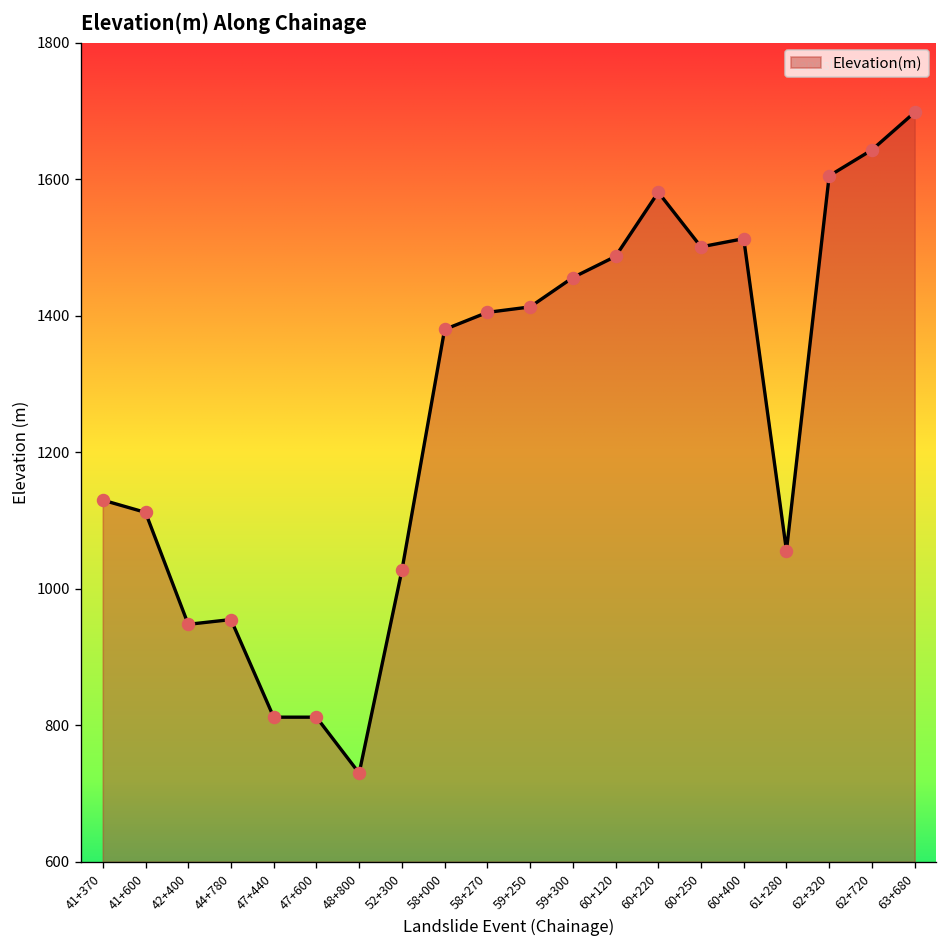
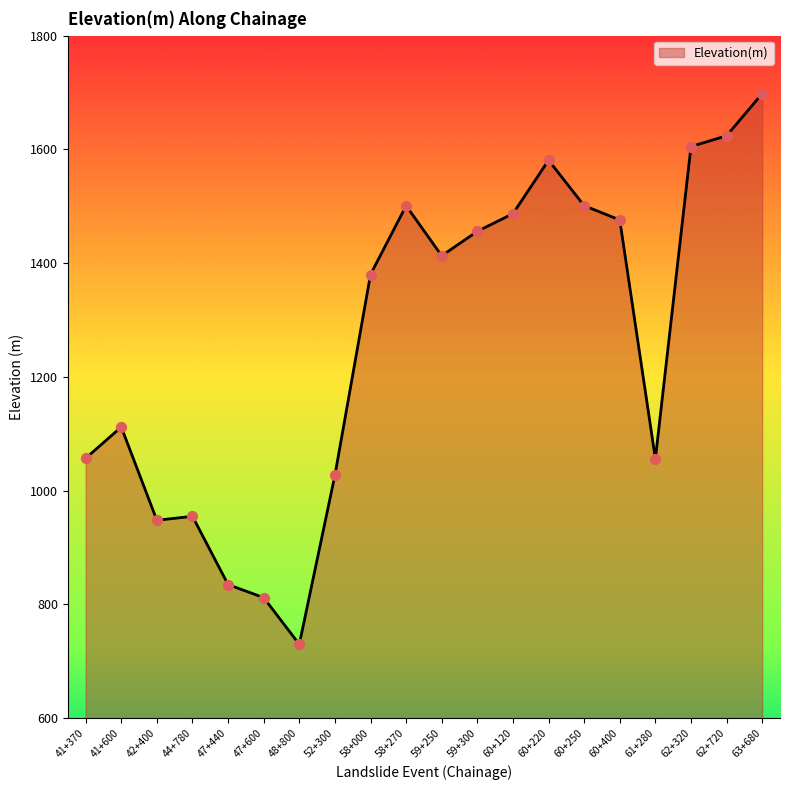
  {
-   "41+370": 1130,
+   "41+370": 1060,
    "41+600": 1110,
    "42+400": 950,
    "44+780": 960,
-   "47+440": 810,
+   "47+440": 840,
    "47+600": 810,
    "48+800": 730,
    "52+300": 1030,
    "58+000": 1380,
-   "58+270": 1410,
+   "58+270": 1500,
    "59+250": 1410,
    "59+300": 1460,
    "60+120": 1490,
    "60+220": 1580,
    "60+250": 1500,
-   "60+400": 1510,
+   "60+400": 1480,
    "61+280": 1060,
    "62+320": 1610,
-   "62+720": 1640,
+   "62+720": 1620,
    "63+680": 1700
  }
